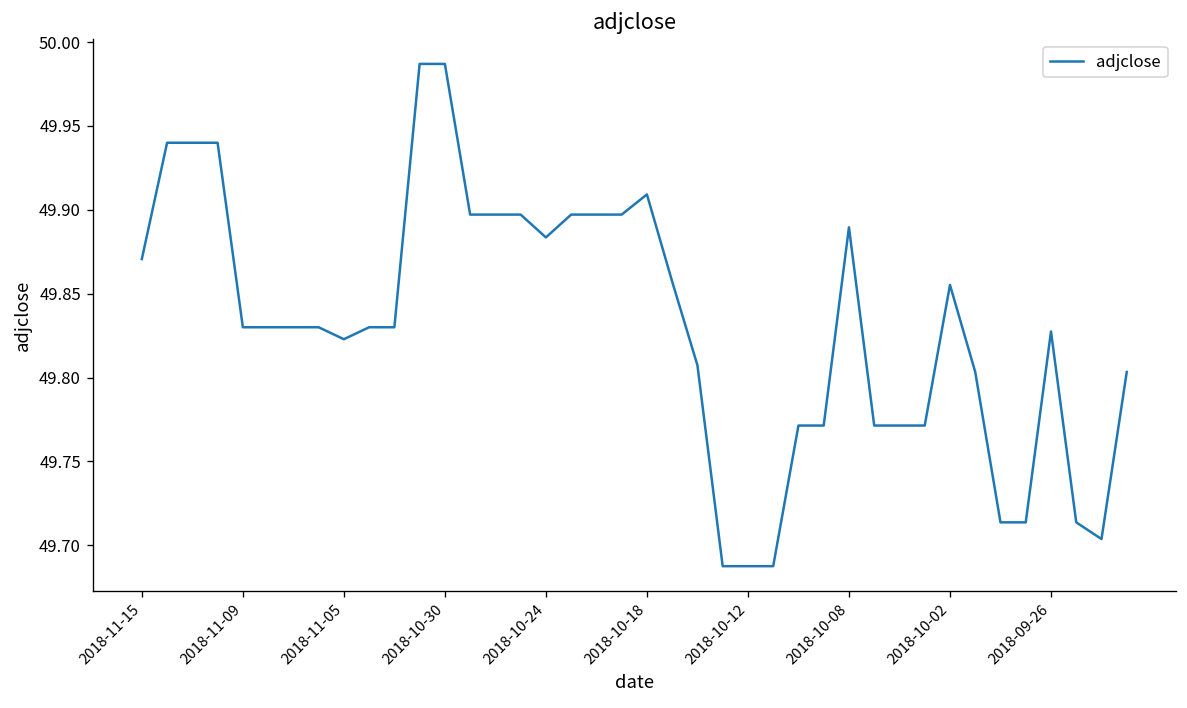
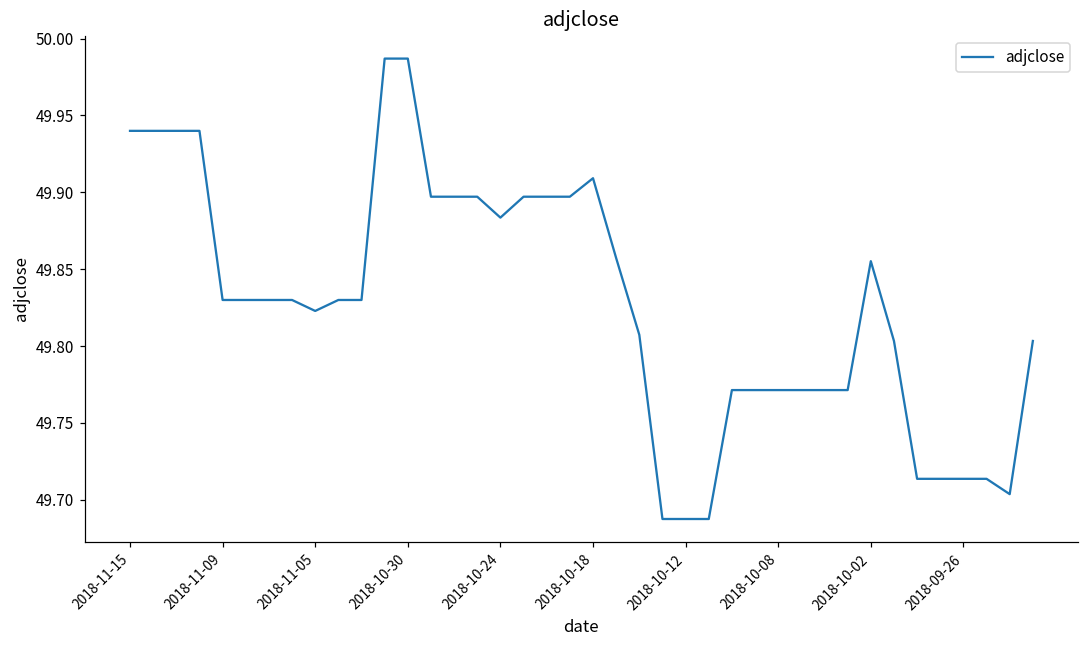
  {
-   "2018-11-15": 49.871,
+   "2018-11-15": 49.940,
    "2018-11-09": 49.830,
    "2018-11-05": 49.823,
    "2018-10-30": 49.987,
    "2018-10-24": 49.884,
    "2018-10-18": 49.909,
    "2018-10-12": 49.688,
-   "2018-10-08": 49.890,
+   "2018-10-08": 49.771,
    "2018-10-02": 49.855,
-   "2018-09-26": 49.827
+   "2018-09-26": 49.714
  }
